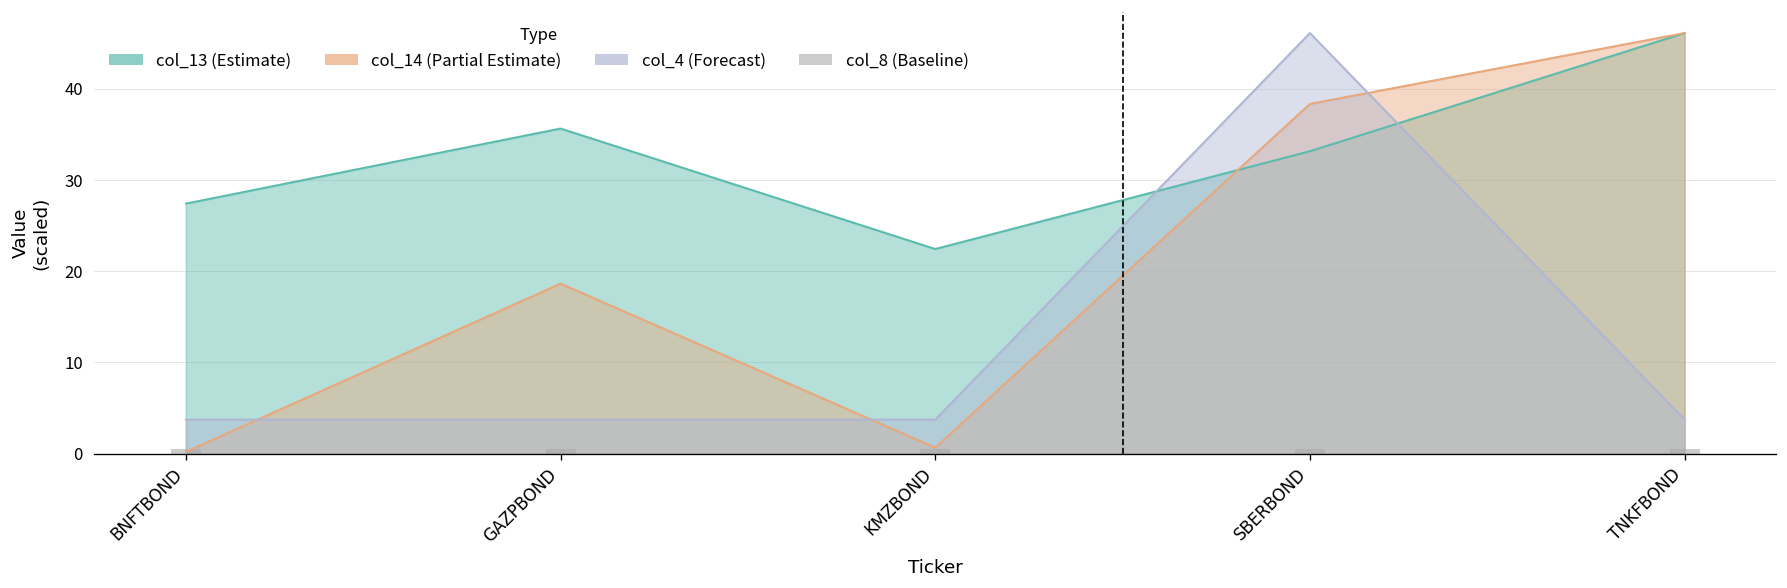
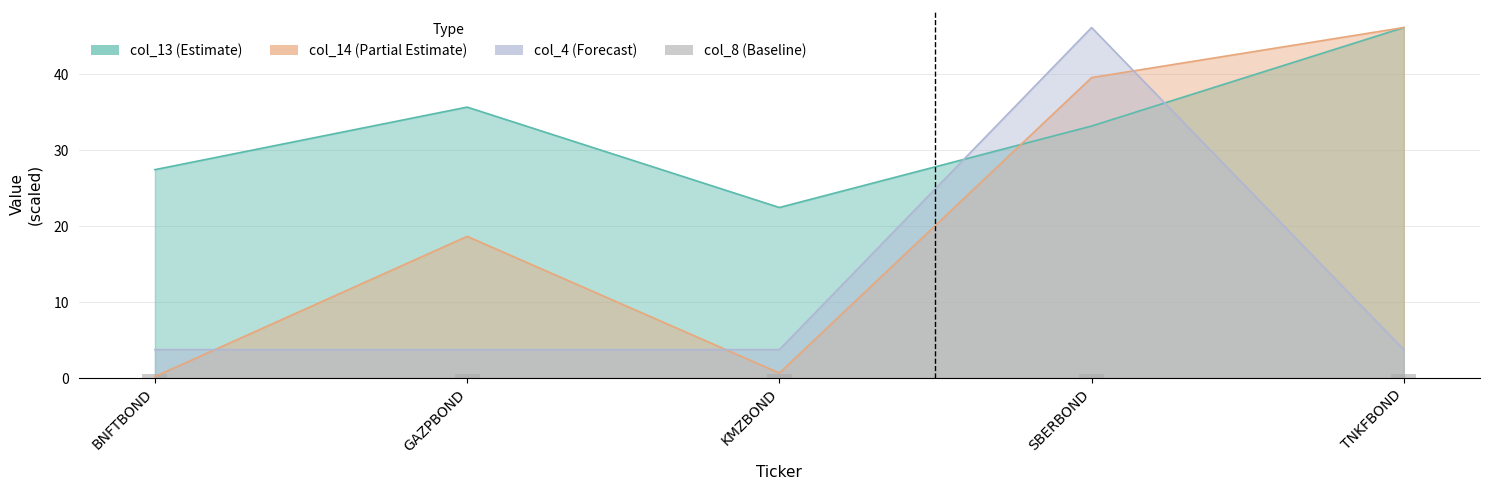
  {
    "col_14 (Partial Estimate)": {
      "BNFTBOND": 0,
      "GAZPBOND": 19,
      "KMZBOND": 1,
-     "SBERBOND": 38
+     "SBERBOND": 40
    }
  }
